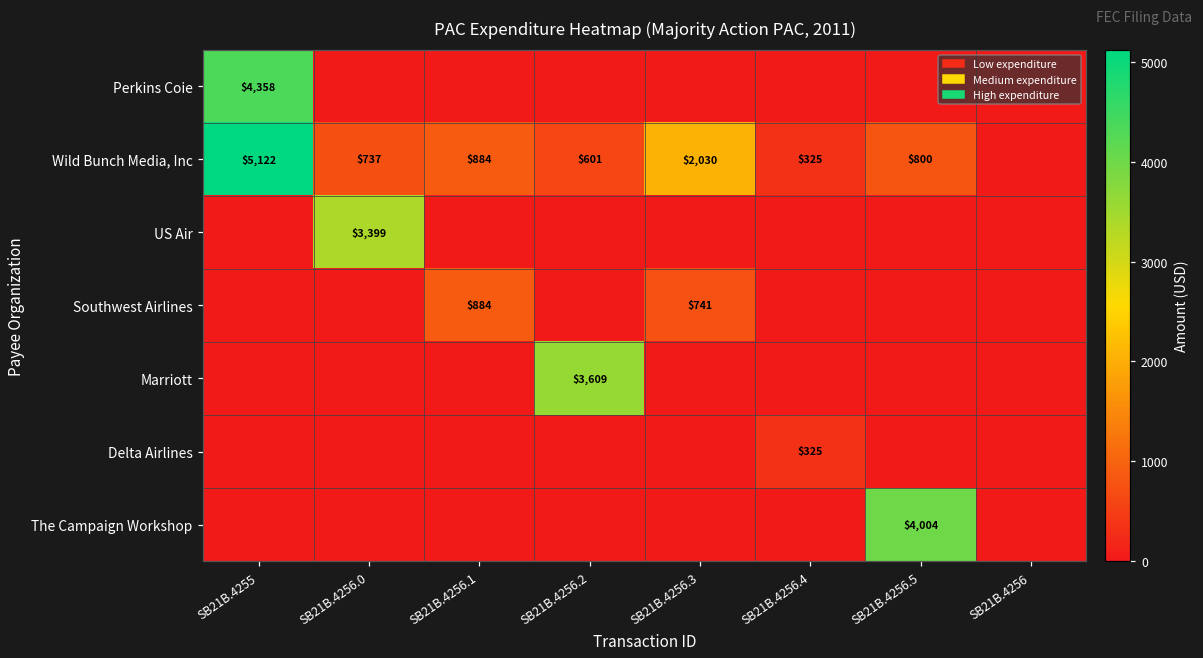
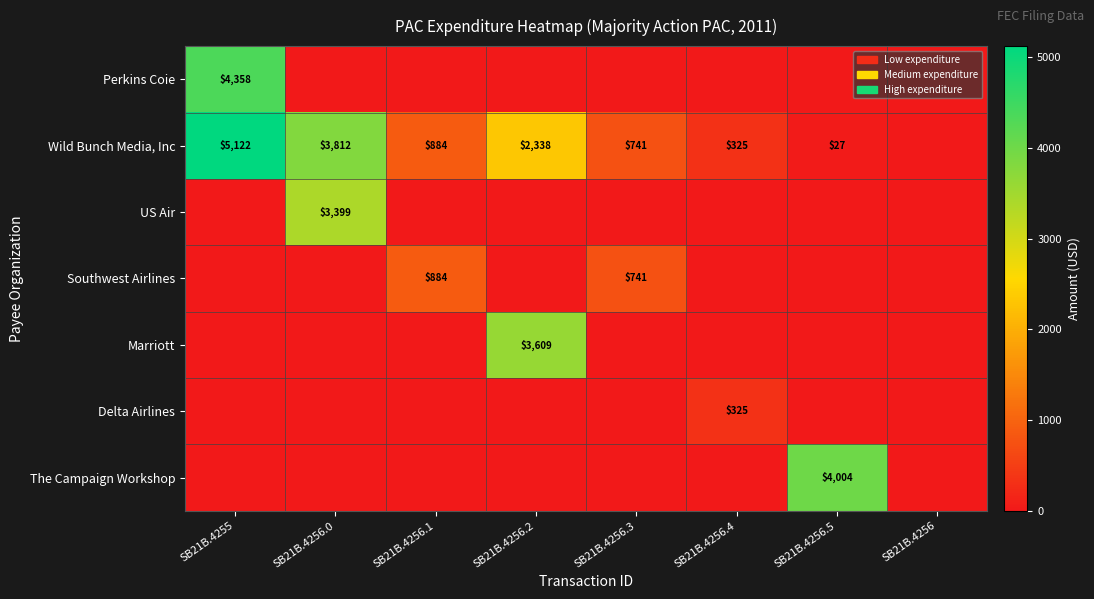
  {
    "Perkins Coie": {
      "SB21B.4255": "$4,358"
    },
    "Wild Bunch Media, Inc": {
      "SB21B.4255": "$5,122",
-     "SB21B.4256.0": "$737",
+     "SB21B.4256.0": "$3,812",
      "SB21B.4256.1": "$884",
-     "SB21B.4256.2": "$601",
-     "SB21B.4256.3": "$2,030",
+     "SB21B.4256.2": "$2,338",
+     "SB21B.4256.3": "$741",
      "SB21B.4256.4": "$325",
-     "SB21B.4256.5": "$800"
+     "SB21B.4256.5": "$27"
    },
    "US Air": {
      "SB21B.4256.0": "$3,399"
    },
    "Southwest Airlines": {
      "SB21B.4256.1": "$884",
      "SB21B.4256.3": "$741"
    },
    "Marriott": {
      "SB21B.4256.2": "$3,609"
    },
    "Delta Airlines": {
      "SB21B.4256.4": "$325"
    },
    "The Campaign Workshop": {
      "SB21B.4256.5": "$4,004"
    }
  }
